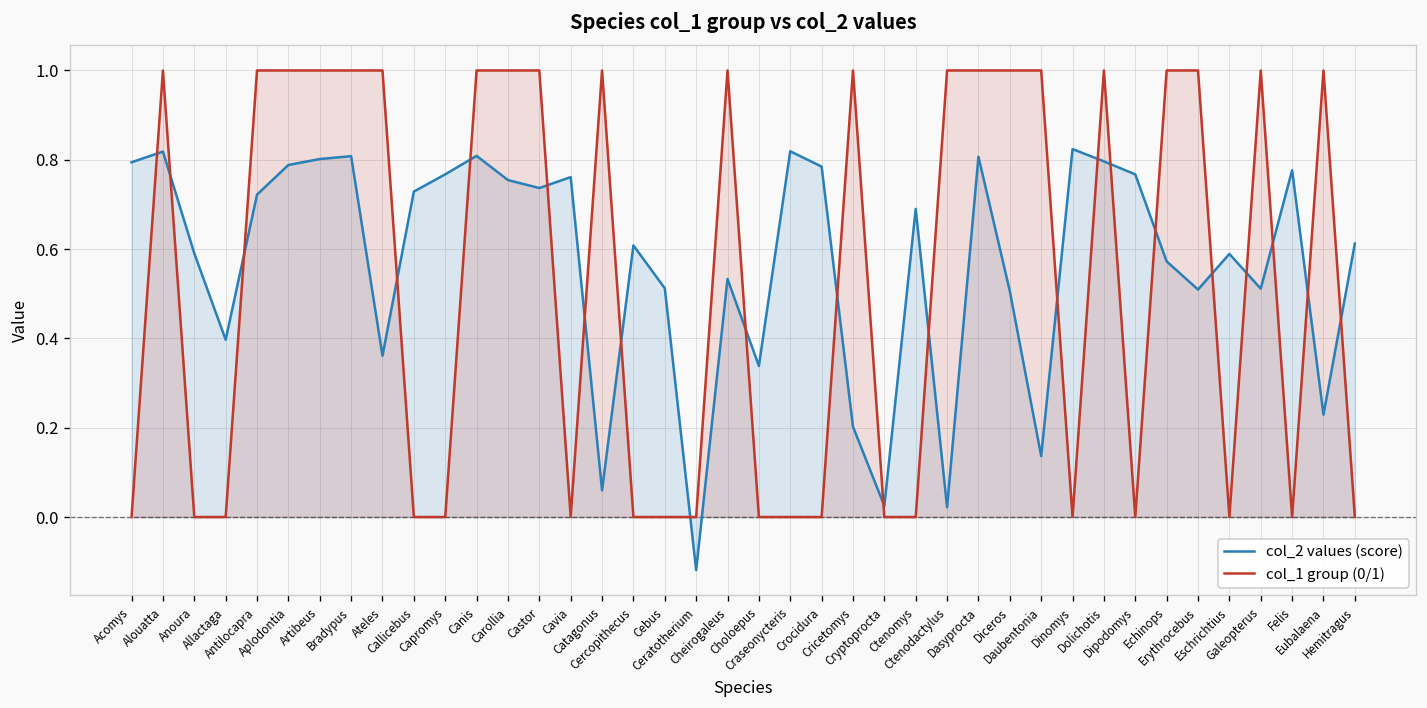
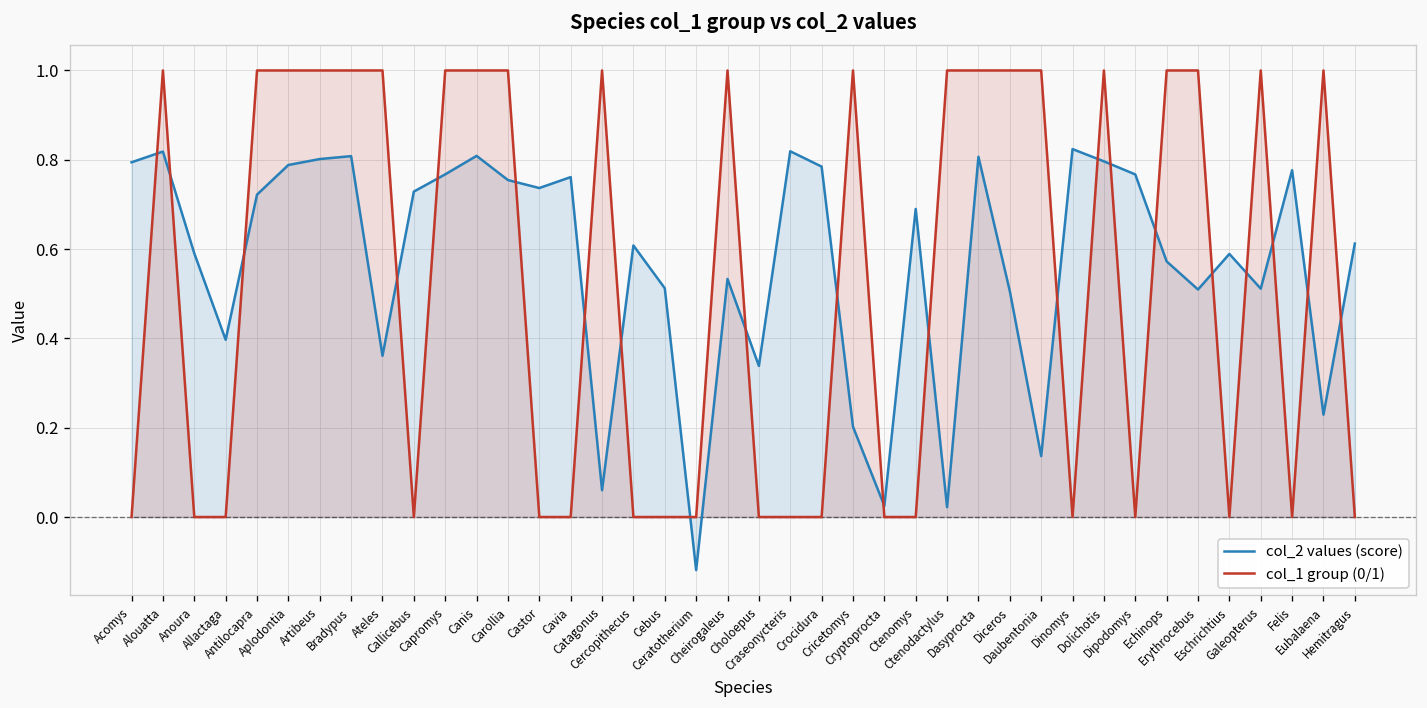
  {
    "col_1 group (0/1)": {
      "Acomys": 0,
      "Alouatta": 1,
      "Anoura": 0,
      "Allactaga": 0,
      "Antilocapra": 1,
      "Aplodontia": 1,
      "Artibeus": 1,
      "Bradypus": 1,
      "Ateles": 1,
      "Callicebus": 0,
-     "Capromys": 0,
+     "Capromys": 1,
      "Canis": 1,
      "Carollia": 1,
-     "Castor": 1,
+     "Castor": 0,
      "Cavia": 0,
      "Catagonus": 1,
      "Cercopithecus": 0,
      "Cebus": 0,
      "Cheirogaleus": 1,
      "Choloepus": 0,
      "Craseonycteris": 0,
      "Crocidura": 0,
      "Cricetomys": 1,
      "Cryptoprocta": 0,
      "Ctenomys": 0,
      "Ctenodactylus": 1,
      "Dasyprocta": 1,
      "Diceros": 1,
      "Daubentonia": 1,
      "Dinomys": 0,
      "Dolichotis": 1,
      "Dipodomys": 0,
      "Echinops": 1,
      "Erythrocebus": 1,
      "Eschrichtius": 0,
      "Galeopterus": 1,
      "Felis": 0,
      "Eubalaena": 1,
      "Hemitragus": 0
    }
  }
